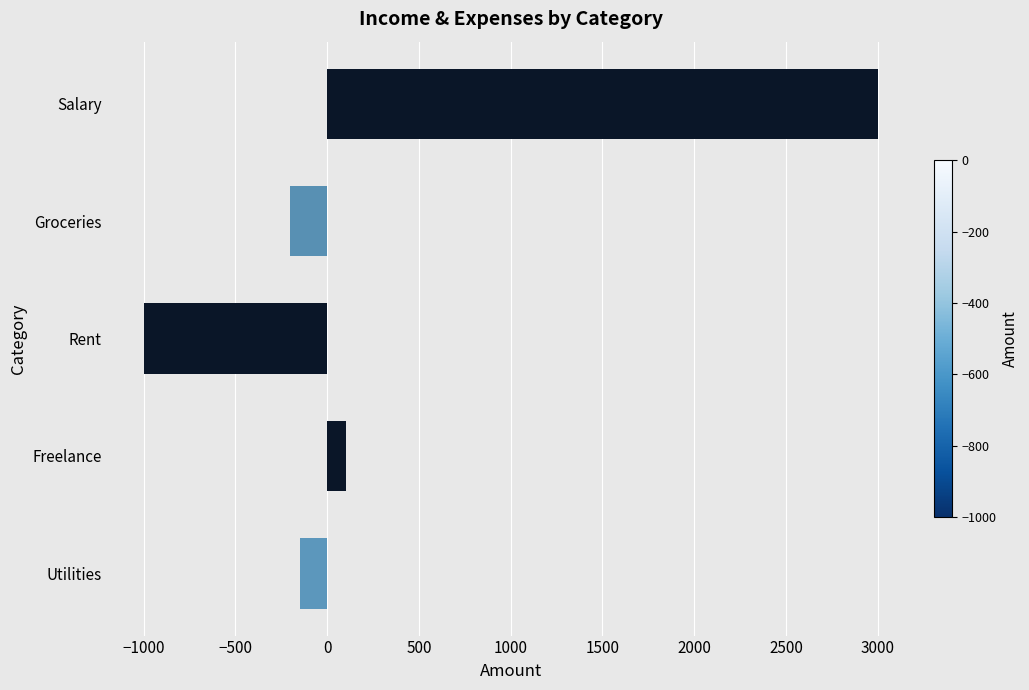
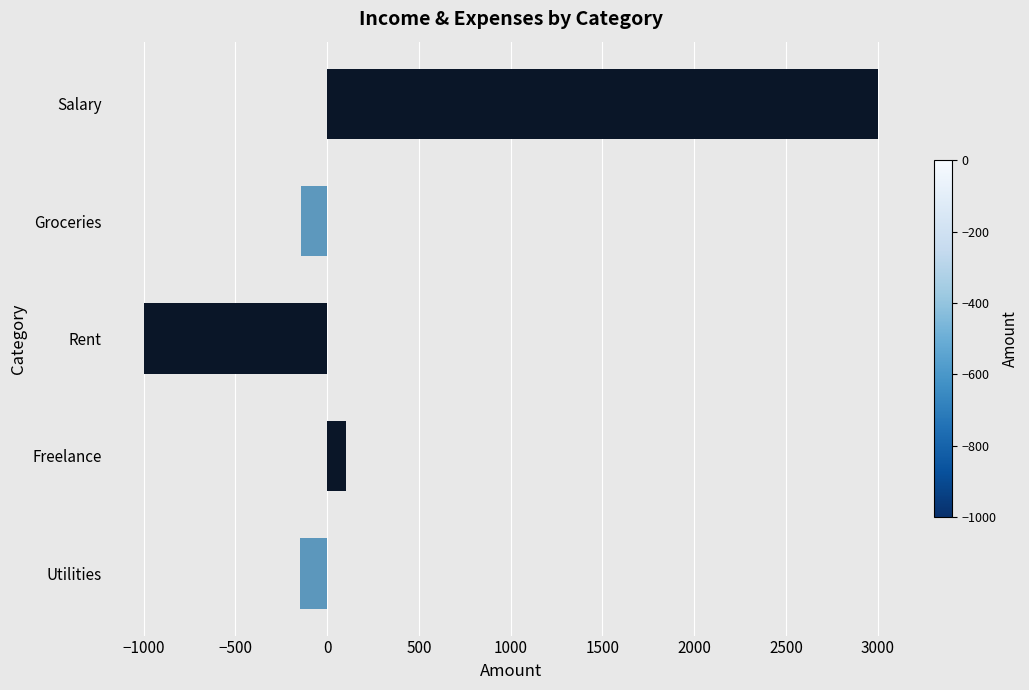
  {
    "Salary": 3000,
-   "Groceries": -200,
+   "Groceries": -140,
    "Rent": -1000,
    "Freelance": 110,
    "Utilities": -150
  }
